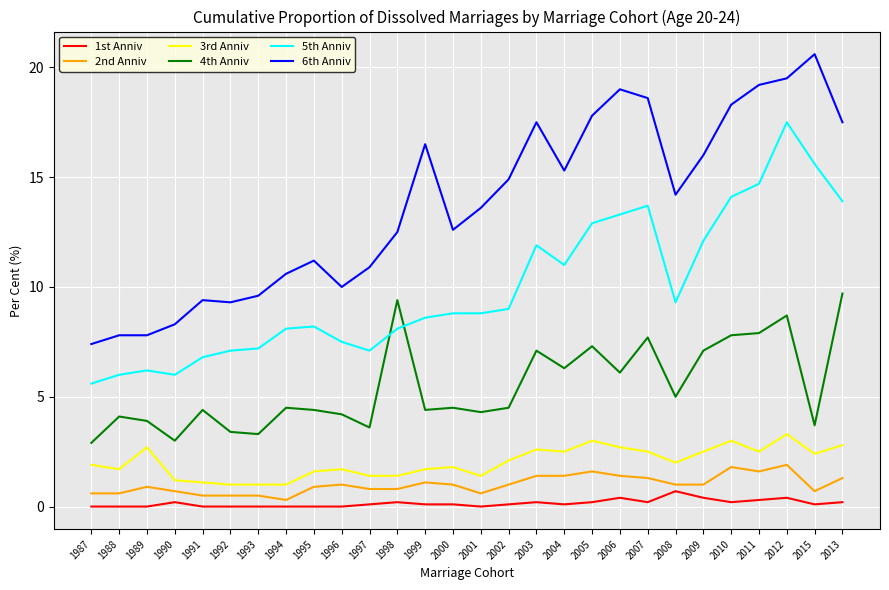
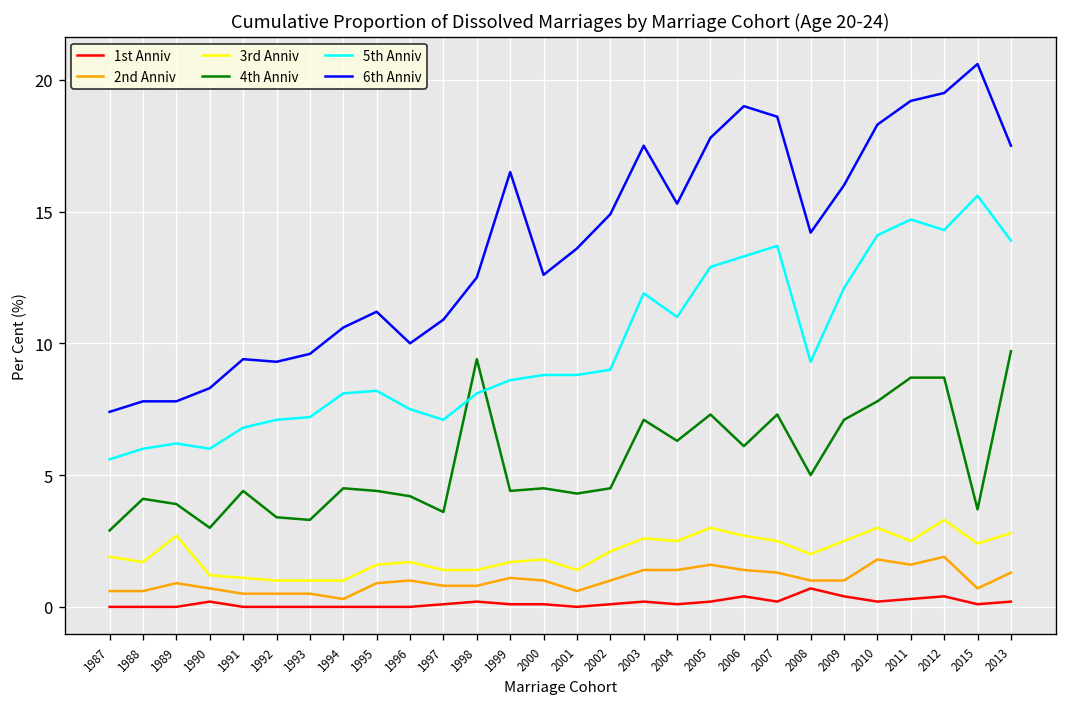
  {
    "1st Anniv": {
      "1987": 0.0,
      "1988": 0.0,
      "1989": 0.0,
      "1990": 0.2,
      "1991": 0.0,
      "1992": 0.0,
      "1993": 0.0,
      "1994": 0.0,
      "1995": 0.0,
      "1996": 0.0,
      "1997": 0.1,
      "1998": 0.2,
      "1999": 0.1,
      "2000": 0.1,
      "2001": 0.0,
      "2002": 0.1,
      "2003": 0.2,
      "2004": 0.1,
      "2005": 0.2,
      "2006": 0.4,
      "2007": 0.2,
      "2008": 0.7,
      "2009": 0.4,
      "2010": 0.2,
      "2011": 0.3,
      "2012": 0.4,
      "2015": 0.1,
      "2013": 0.2
    },
    "2nd Anniv": {
      "1987": 0.6,
      "1988": 0.6,
      "1989": 0.9,
      "1990": 0.7,
      "1991": 0.5,
      "1992": 0.5,
      "1993": 0.5,
      "1994": 0.3,
      "1995": 0.9,
      "1996": 1.0,
      "1997": 0.8,
      "1998": 0.8,
      "1999": 1.1,
      "2000": 1.0,
      "2001": 0.6,
      "2002": 1.0,
      "2003": 1.4,
      "2004": 1.4,
      "2005": 1.6,
      "2006": 1.4,
      "2007": 1.3,
      "2008": 1.0,
      "2009": 1.0,
      "2010": 1.8,
      "2011": 1.6,
      "2012": 1.9,
      "2015": 0.7,
      "2013": 1.3
    },
    "3rd Anniv": {
      "1987": 1.9,
      "1988": 1.7,
      "1989": 2.7,
      "1990": 1.2,
      "1991": 1.1,
      "1992": 1.0,
      "1993": 1.0,
      "1994": 1.0,
      "1995": 1.6,
      "1996": 1.7,
      "1997": 1.4,
      "1998": 1.4,
      "1999": 1.7,
      "2000": 1.8,
      "2001": 1.4,
      "2002": 2.1,
      "2003": 2.6,
      "2004": 2.5,
      "2005": 3.0,
      "2006": 2.7,
      "2007": 2.5,
      "2008": 2.0,
      "2009": 2.5,
      "2010": 3.0,
      "2011": 2.5,
      "2012": 3.3,
      "2015": 2.4,
      "2013": 2.8
    },
    "4th Anniv": {
      "1987": 2.9,
      "1988": 4.1,
      "1989": 3.9,
      "1990": 3.0,
      "1991": 4.4,
      "1992": 3.4,
      "1993": 3.3,
      "1994": 4.5,
      "1995": 4.4,
      "1996": 4.2,
      "1997": 3.6,
      "1998": 9.4,
      "1999": 4.4,
      "2000": 4.5,
      "2001": 4.3,
      "2002": 4.5,
      "2003": 7.1,
      "2004": 6.3,
      "2005": 7.3,
      "2006": 6.1,
-     "2007": 7.7,
+     "2007": 7.3,
      "2008": 5.0,
      "2009": 7.1,
      "2010": 7.8,
-     "2011": 7.9,
+     "2011": 8.7,
      "2012": 8.7,
      "2015": 3.7,
      "2013": 9.7
    },
    "5th Anniv": {
      "1987": 5.6,
      "1988": 6.0,
      "1989": 6.2,
      "1990": 6.0,
      "1991": 6.8,
      "1992": 7.1,
      "1993": 7.2,
      "1994": 8.1,
      "1995": 8.2,
      "1996": 7.5,
      "1997": 7.1,
      "1998": 8.1,
      "1999": 8.6,
      "2000": 8.8,
      "2001": 8.8,
      "2002": 9.0,
      "2003": 11.9,
      "2004": 11.0,
      "2005": 12.9,
      "2006": 13.3,
      "2007": 13.7,
      "2008": 9.3,
      "2009": 12.1,
      "2010": 14.1,
      "2011": 14.7,
-     "2012": 17.5,
+     "2012": 14.3,
      "2015": 15.6,
      "2013": 13.9
    },
    "6th Anniv": {
      "1987": 7.4,
      "1988": 7.8,
      "1989": 7.8,
      "1990": 8.3,
      "1991": 9.4,
      "1992": 9.3,
      "1993": 9.6,
      "1994": 10.6,
      "1995": 11.2,
      "1996": 10.0,
      "1997": 10.9,
      "1998": 12.5,
      "1999": 16.5,
      "2000": 12.6,
      "2001": 13.6,
      "2002": 14.9,
      "2003": 17.5,
      "2004": 15.3,
      "2005": 17.8,
      "2006": 19.0,
      "2007": 18.6,
      "2008": 14.2,
      "2009": 16.0,
      "2010": 18.3,
      "2011": 19.2,
      "2012": 19.5,
      "2015": 20.6,
      "2013": 17.5
    }
  }
